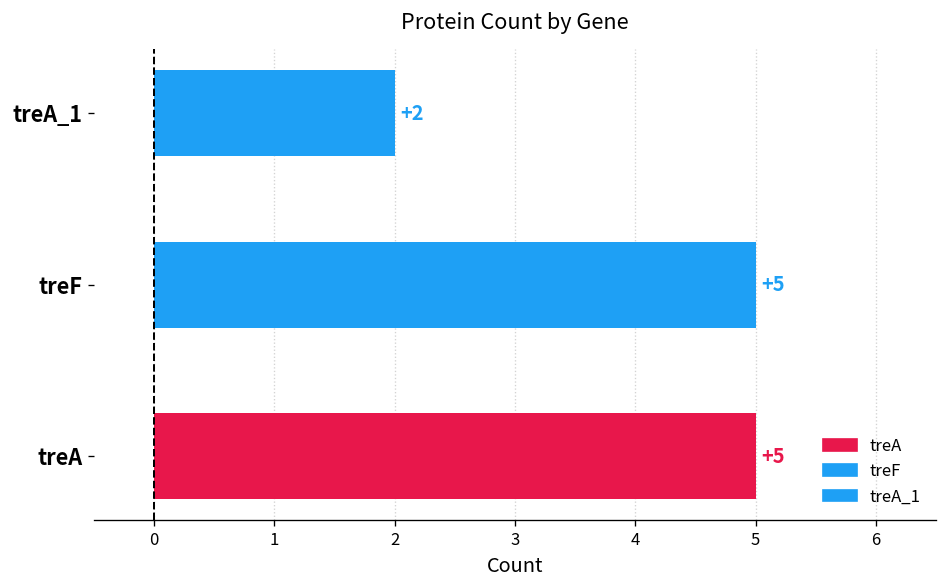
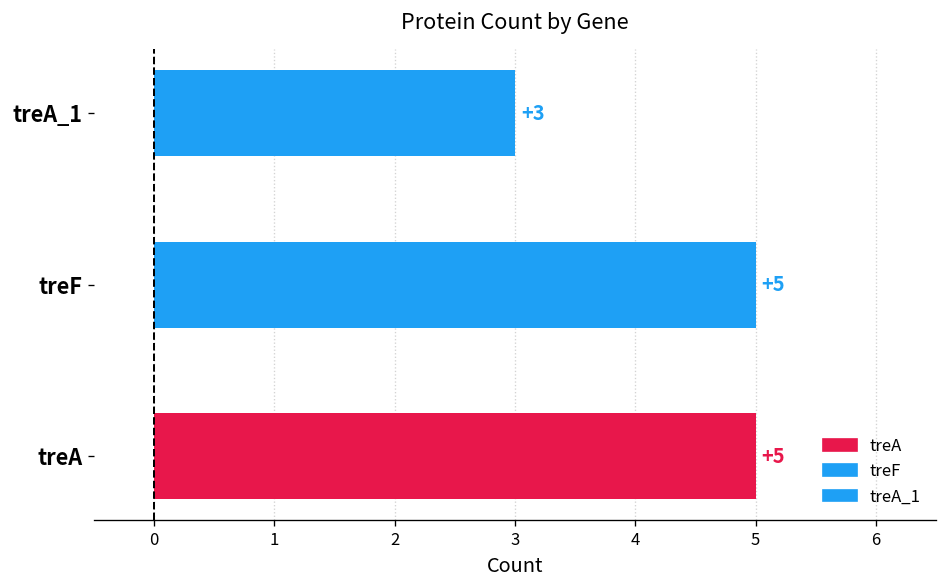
  {
-   "treA_1": "+2",
+   "treA_1": "+3",
    "treF": "+5",
    "treA": "+5"
  }
